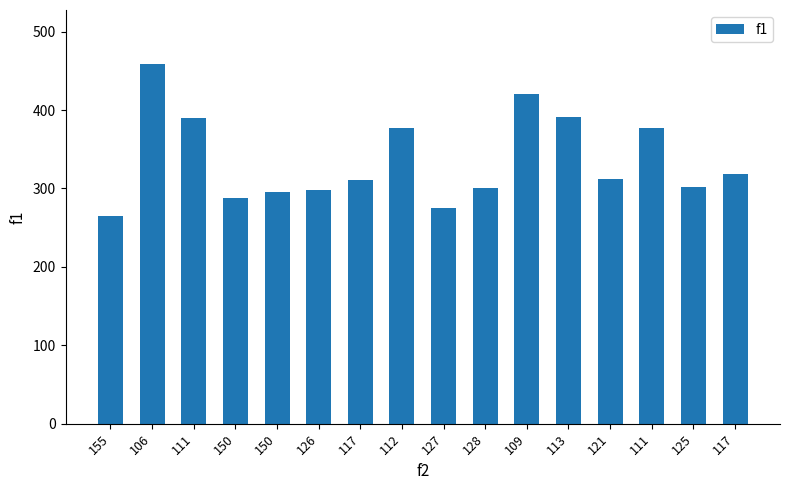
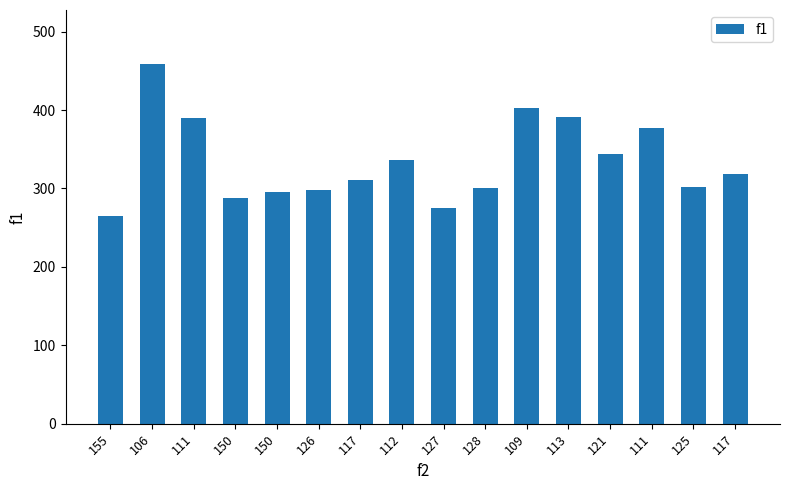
  {
    "155": 270,
    "106": 460,
    "126": 300,
-   "112": 380,
+   "112": 340,
    "127": 280,
    "128": 300,
-   "109": 420,
+   "109": 400,
    "113": 390,
-   "121": 310,
+   "121": 340,
    "125": 300
  }
